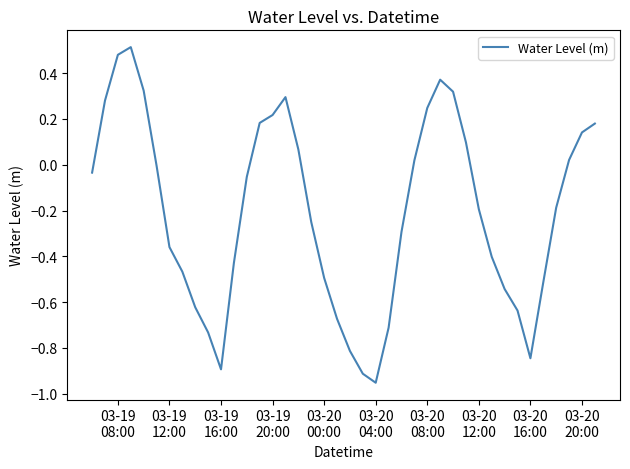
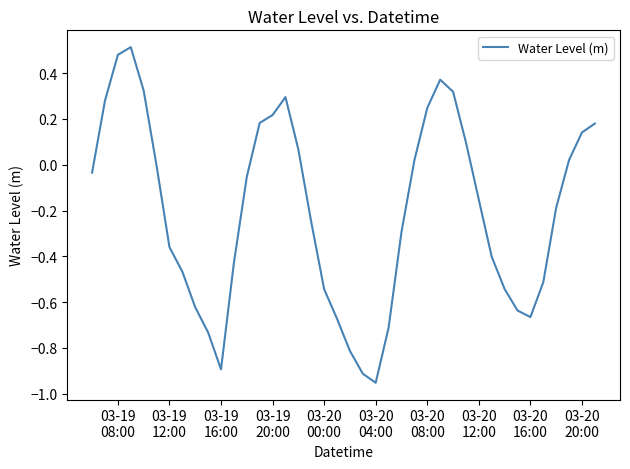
  {
    "03-19 08:00": 0.48,
    "03-19 12:00": -0.36,
    "03-19 16:00": -0.89,
    "03-19 20:00": 0.22,
-   "03-20 00:00": -0.49,
+   "03-20 00:00": -0.54,
    "03-20 04:00": -0.95,
    "03-20 08:00": 0.25,
-   "03-20 12:00": -0.19,
-   "03-20 16:00": -0.84,
+   "03-20 12:00": -0.15,
+   "03-20 16:00": -0.67,
    "03-20 20:00": 0.14
  }
